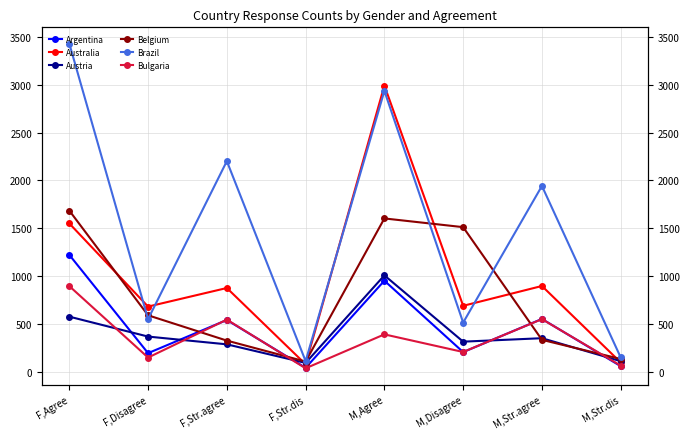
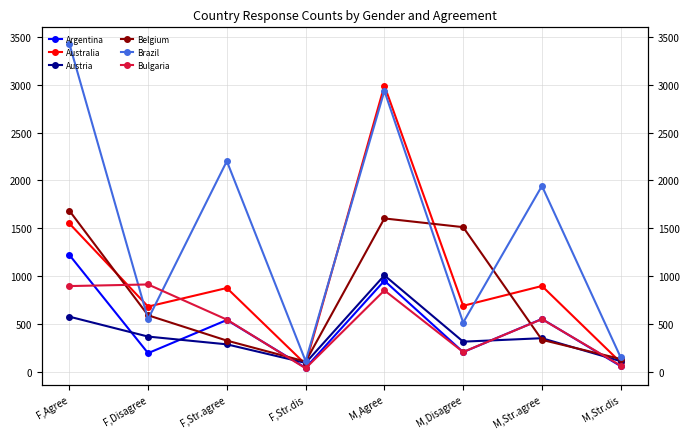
  {
    "Argentina": {
      "F,Agree": 1200,
      "F,Disagree": 200,
      "M,Agree": 1000
    },
    "Australia": {
      "F,Agree": 1600,
      "F,Disagree": 700,
      "F,Str.agree": 900,
      "M,Agree": 3000,
      "M,Disagree": 700,
      "M,Str.agree": 900
    },
    "Austria": {
      "F,Agree": 600,
      "F,Disagree": 400,
      "F,Str.agree": 300,
      "M,Agree": 1000,
      "M,Disagree": 300
    },
    "Belgium": {
      "F,Agree": 1700,
      "F,Disagree": 600,
      "F,Str.agree": 300,
      "M,Agree": 1600,
      "M,Disagree": 1500
    },
    "Brazil": {
      "F,Agree": 3400,
      "F,Disagree": 600,
      "F,Str.agree": 2200,
      "M,Agree": 2900,
      "M,Disagree": 500,
      "M,Str.agree": 1900
    },
    "Bulgaria": {
      "F,Agree": 900,
-     "F,Disagree": 200,
-     "M,Agree": 400
+     "F,Disagree": 900,
+     "M,Agree": 900
    }
  }
